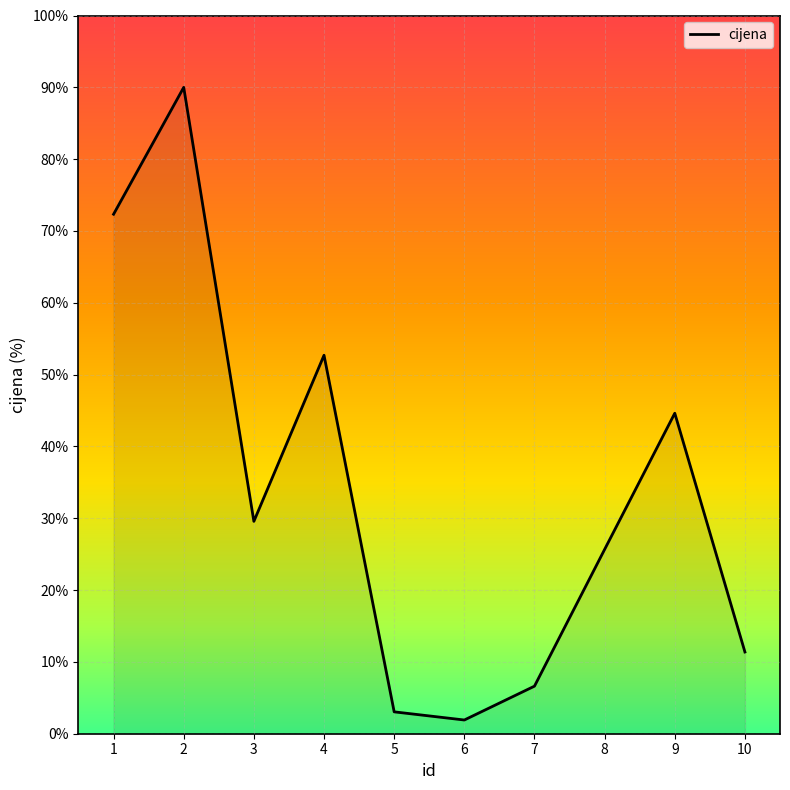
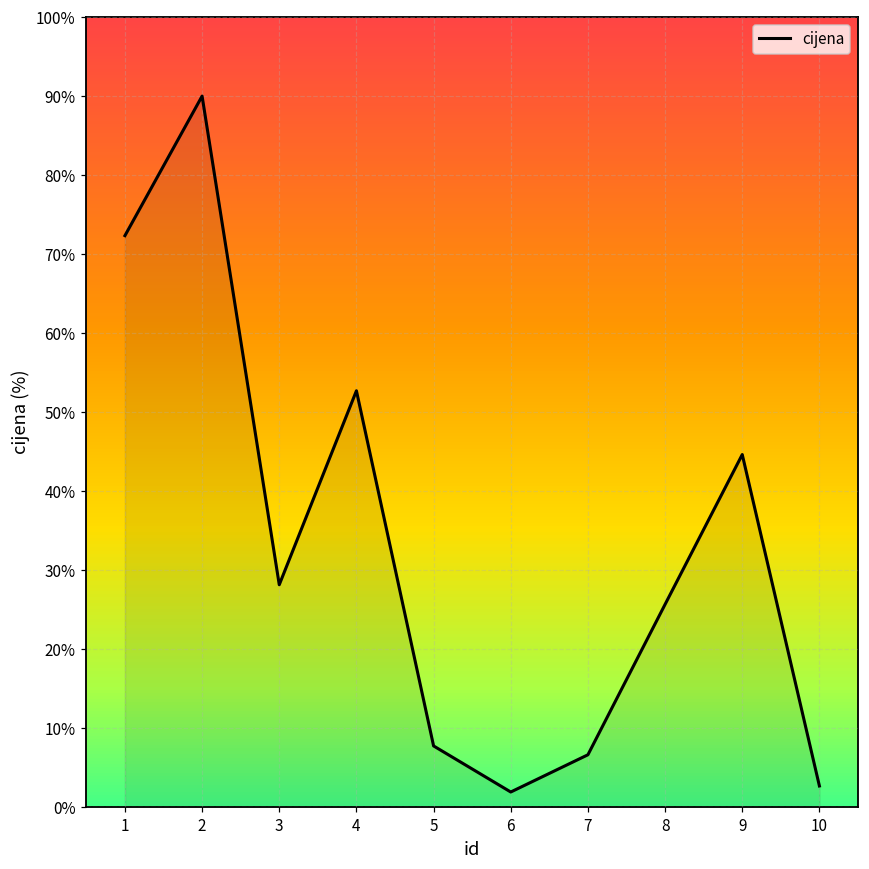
  {
    "1": "72%",
    "2": "90%",
-   "3": "30%",
+   "3": "28%",
    "4": "53%",
-   "5": "3%",
+   "5": "8%",
    "6": "2%",
    "7": "7%",
    "8": "26%",
    "9": "45%",
-   "10": "11%"
+   "10": "3%"
  }
